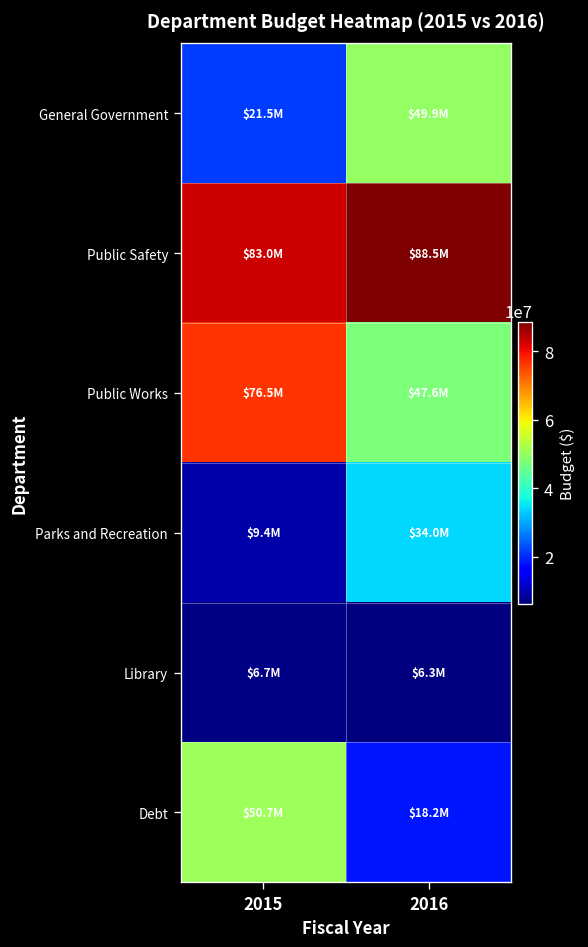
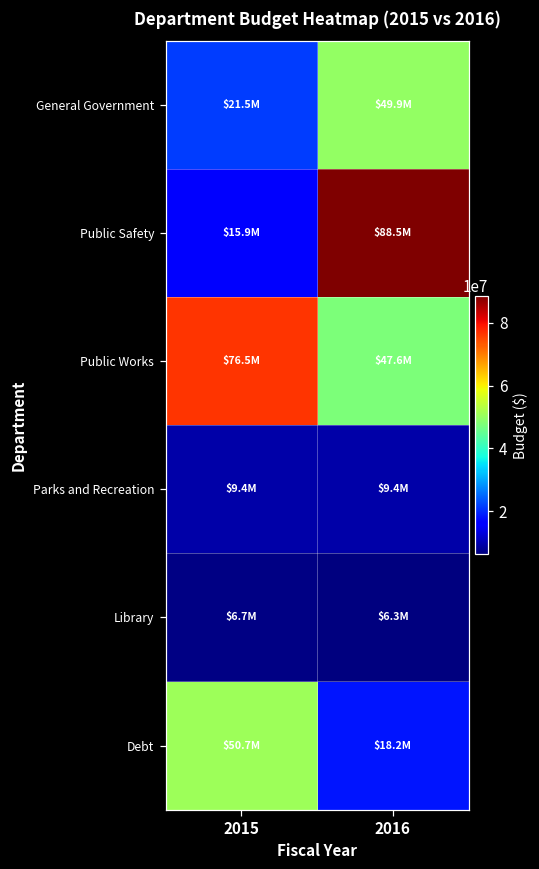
  {
    "Public Safety": {
-     "2015": "$83.0M"
+     "2015": "$15.9M"
    },
    "Parks and Recreation": {
-     "2016": "$34.0M"
+     "2016": "$9.4M"
    }
  }
